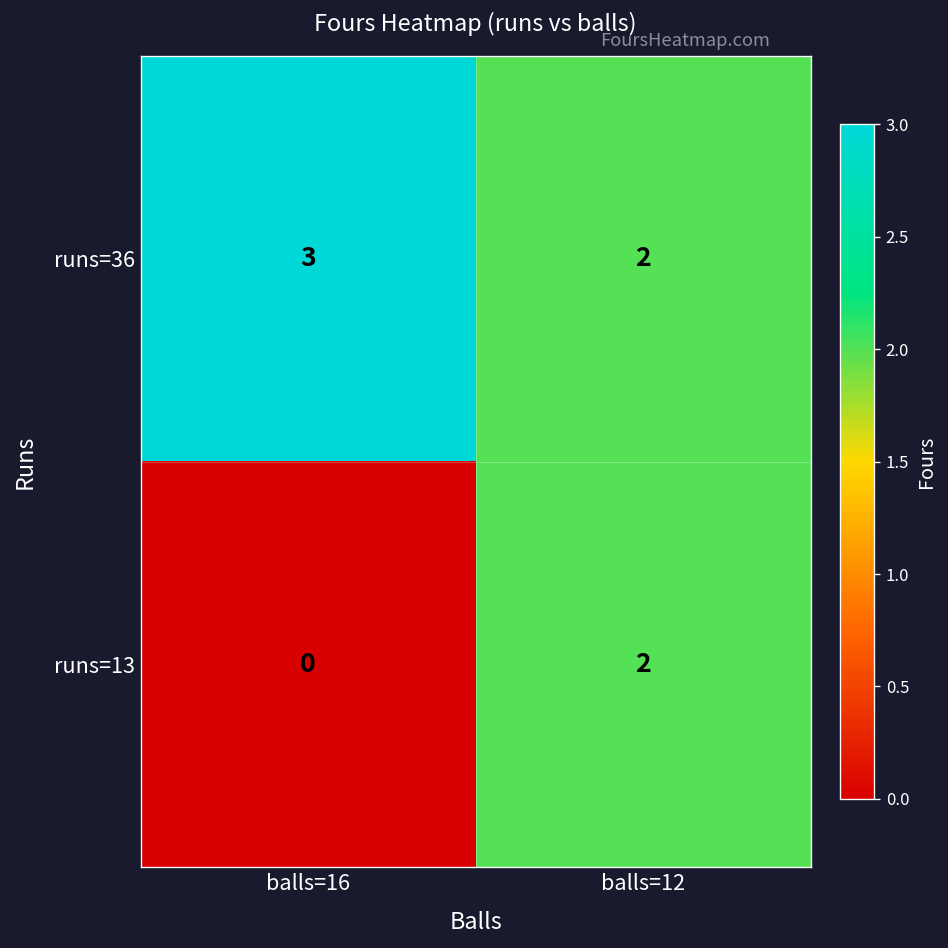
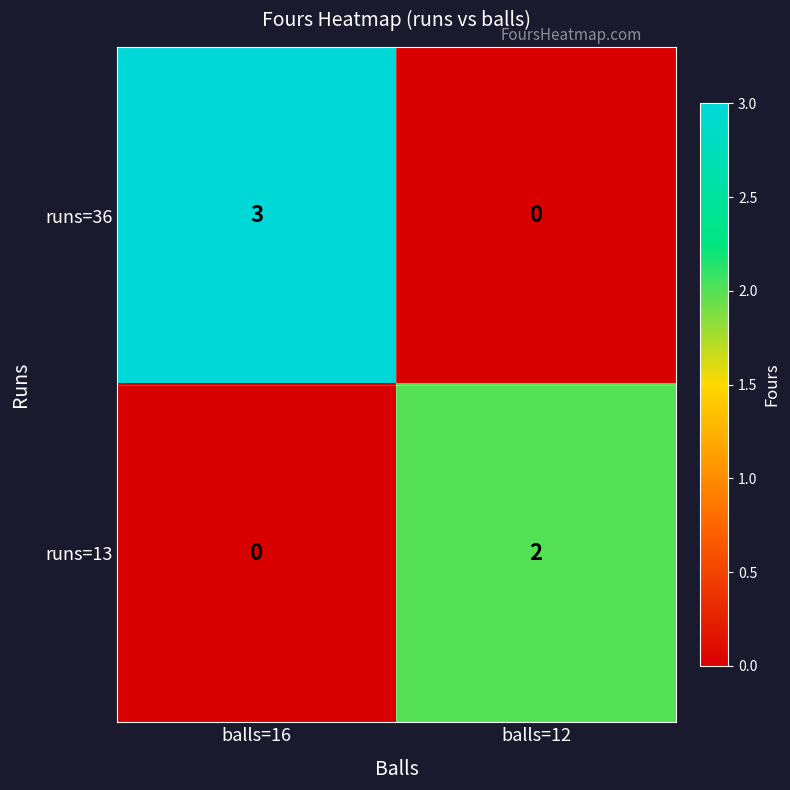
  {
    "runs=36": {
      "balls=16": 3,
-     "balls=12": 2
+     "balls=12": 0
    },
    "runs=13": {
      "balls=16": 0,
      "balls=12": 2
    }
  }
